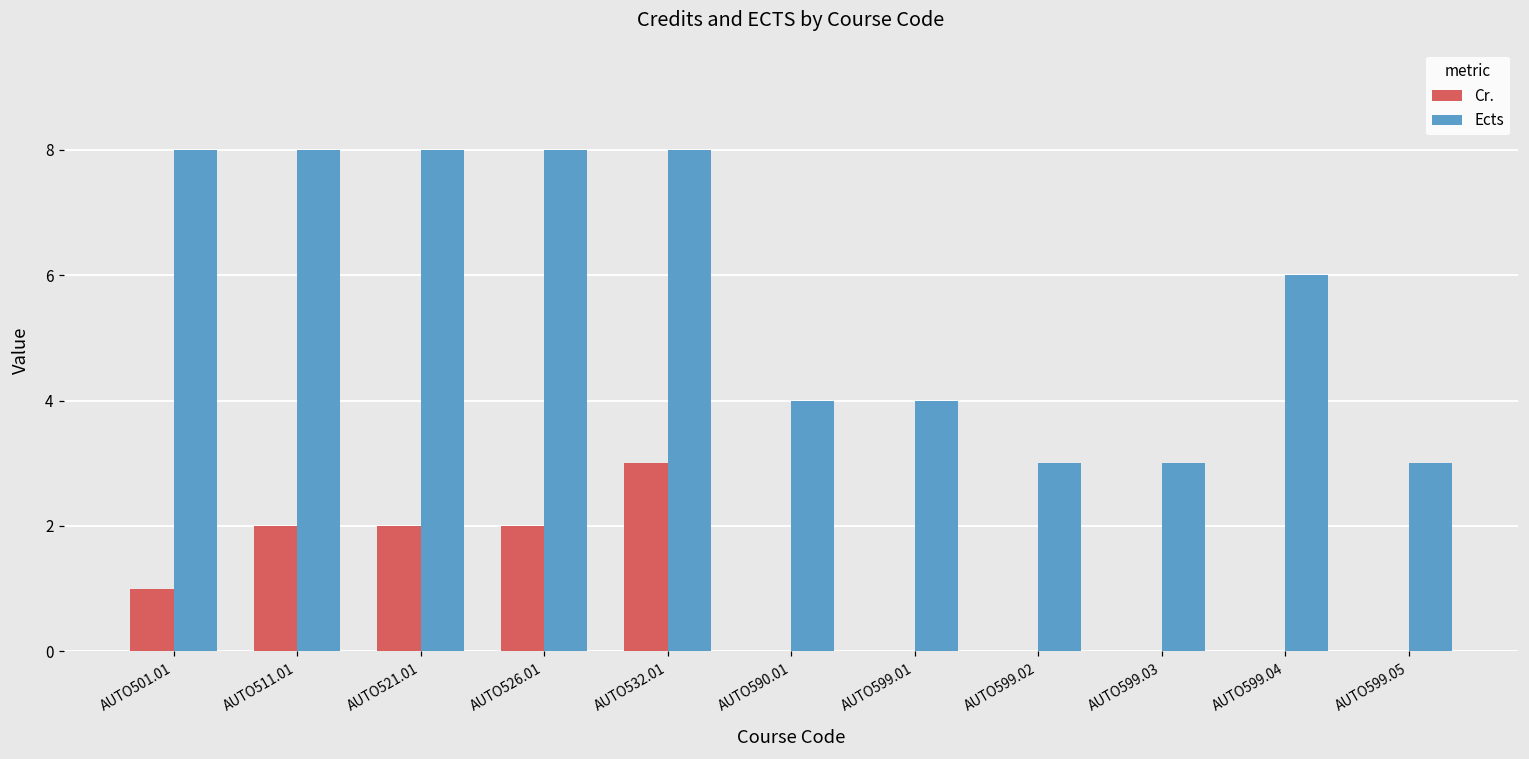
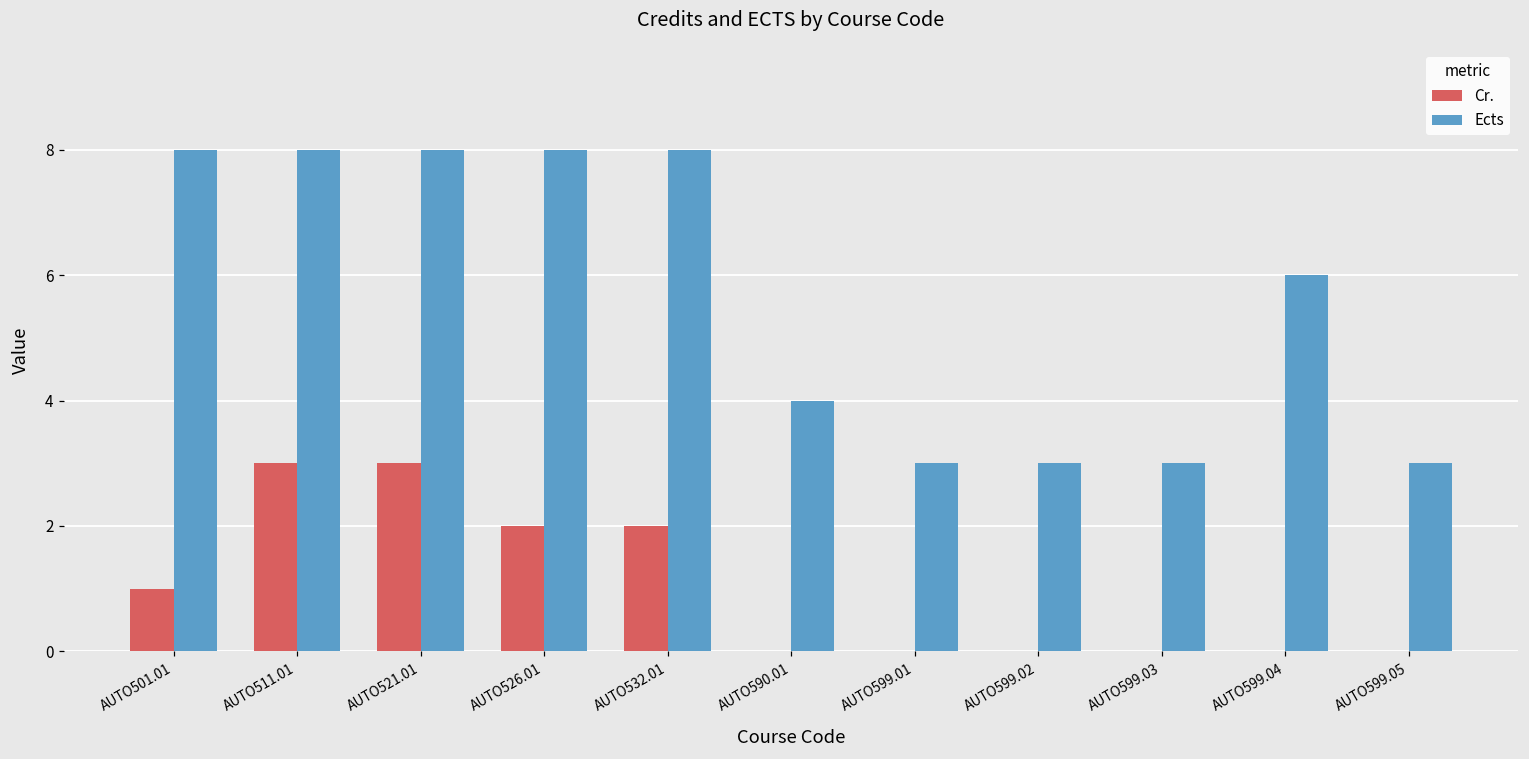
  {
    "Cr.": {
      "AUTO501.01": 1,
-     "AUTO511.01": 2,
-     "AUTO521.01": 2,
+     "AUTO511.01": 3,
+     "AUTO521.01": 3,
      "AUTO526.01": 2,
-     "AUTO532.01": 3,
+     "AUTO532.01": 2,
      "AUTO590.01": 0,
      "AUTO599.01": 0,
      "AUTO599.02": 0,
      "AUTO599.03": 0,
      "AUTO599.04": 0,
      "AUTO599.05": 0
    },
    "Ects": {
      "AUTO501.01": 8,
      "AUTO511.01": 8,
      "AUTO521.01": 8,
      "AUTO526.01": 8,
      "AUTO532.01": 8,
      "AUTO590.01": 4,
-     "AUTO599.01": 4,
+     "AUTO599.01": 3,
      "AUTO599.02": 3,
      "AUTO599.03": 3,
      "AUTO599.04": 6,
      "AUTO599.05": 3
    }
  }
